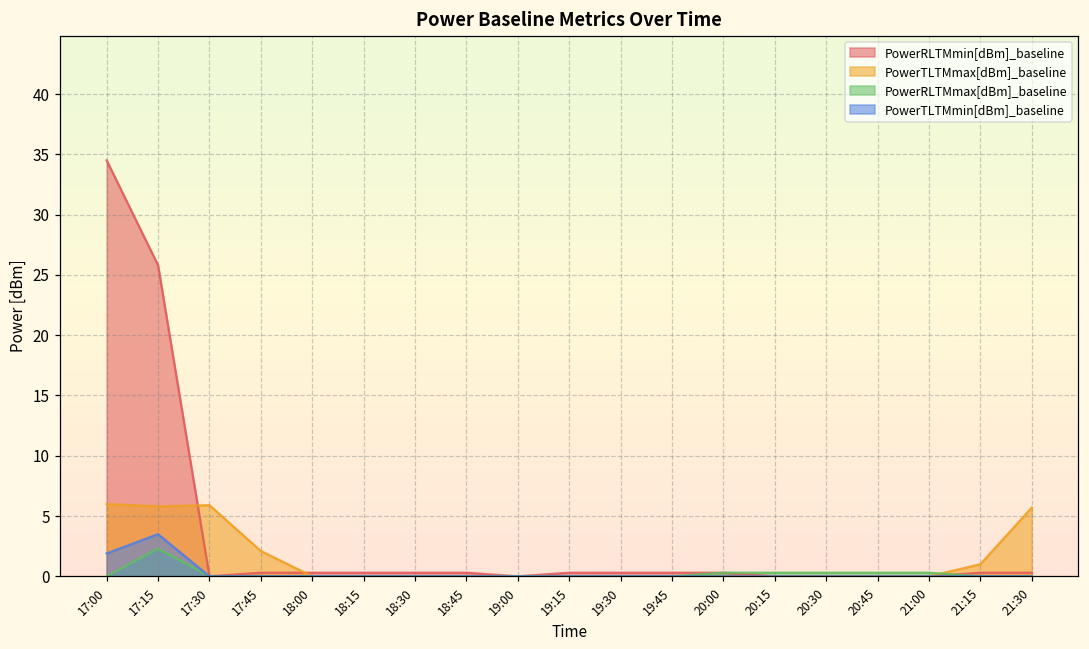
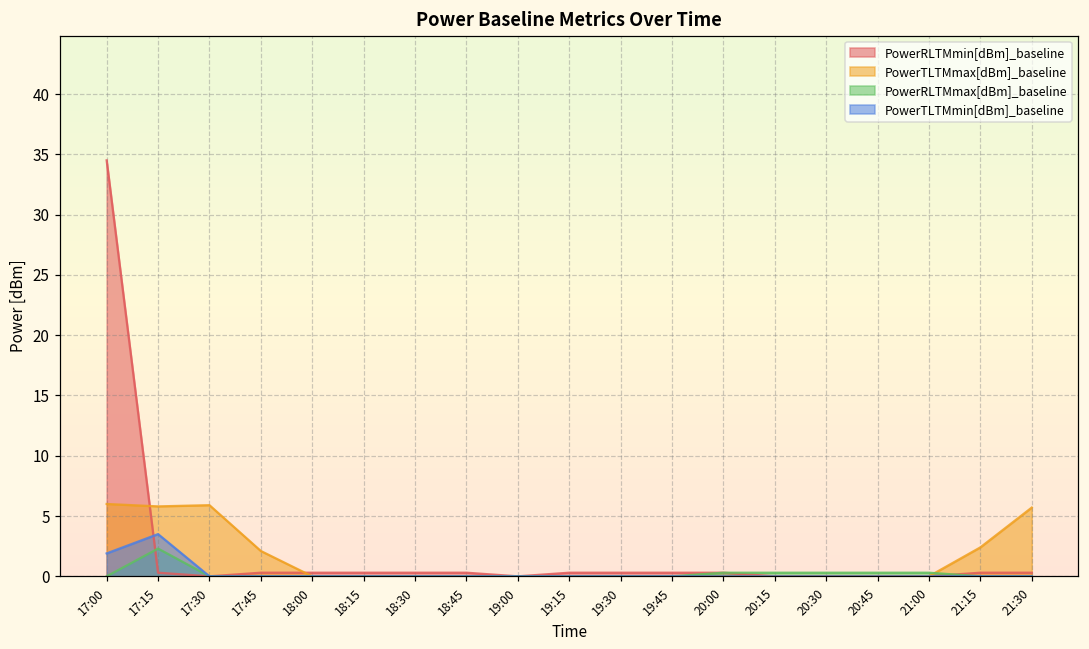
  {
    "PowerRLTMmin[dBm]_baseline": {
      "17:00": 34.5,
-     "17:15": 25.8,
+     "17:15": 0.3,
      "17:45": 0.3,
      "18:00": 0.3,
      "18:15": 0.3,
      "18:30": 0.3,
      "18:45": 0.3,
      "19:15": 0.3,
      "19:30": 0.3,
      "19:45": 0.3,
      "21:15": 0.3,
      "21:30": 0.3
    },
    "PowerTLTMmax[dBm]_baseline": {
      "17:00": 6.0,
      "17:15": 5.8,
      "17:30": 5.9,
      "17:45": 2.1,
-     "21:15": 1.0,
+     "21:15": 2.4,
      "21:30": 5.7
    },
    "PowerRLTMmax[dBm]_baseline": {
      "17:00": 0.0,
      "17:15": 2.3,
      "20:15": 0.3,
      "20:30": 0.3,
      "20:45": 0.3,
      "21:00": 0.3
    },
    "PowerTLTMmin[dBm]_baseline": {
      "17:00": 1.9,
      "17:15": 3.5
    }
  }
